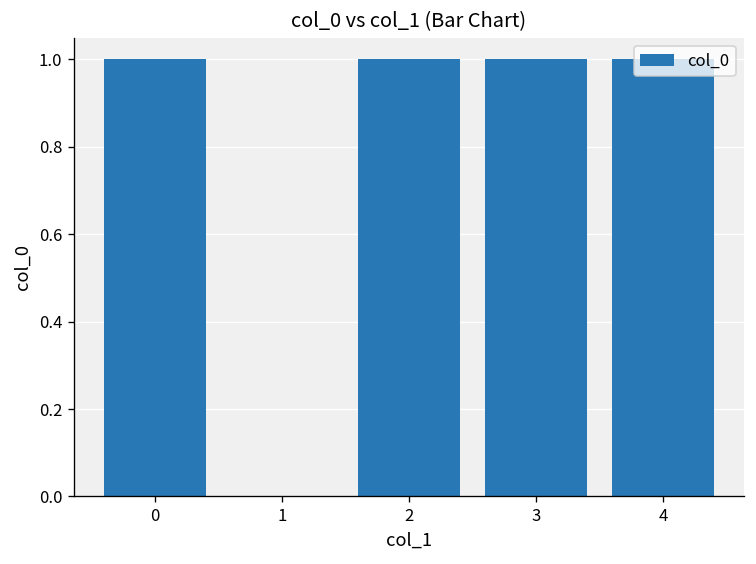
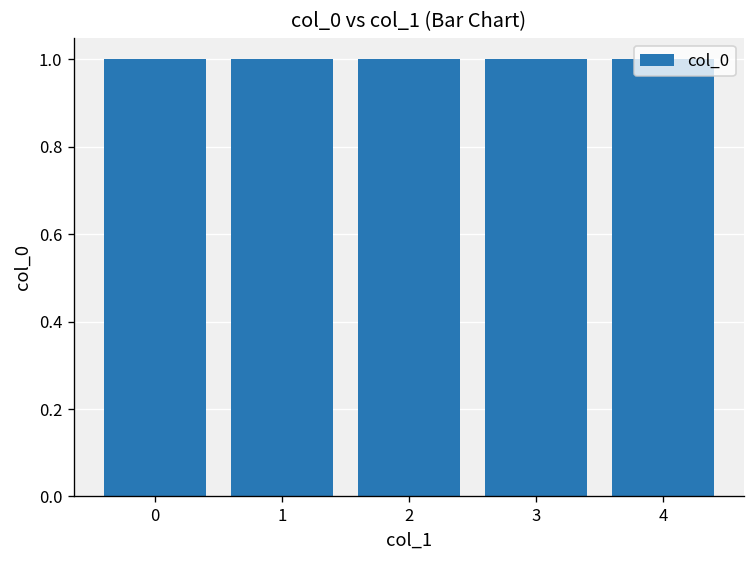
  {
    "0": 1,
-   "1": 0,
+   "1": 1,
    "2": 1,
    "3": 1
  }
